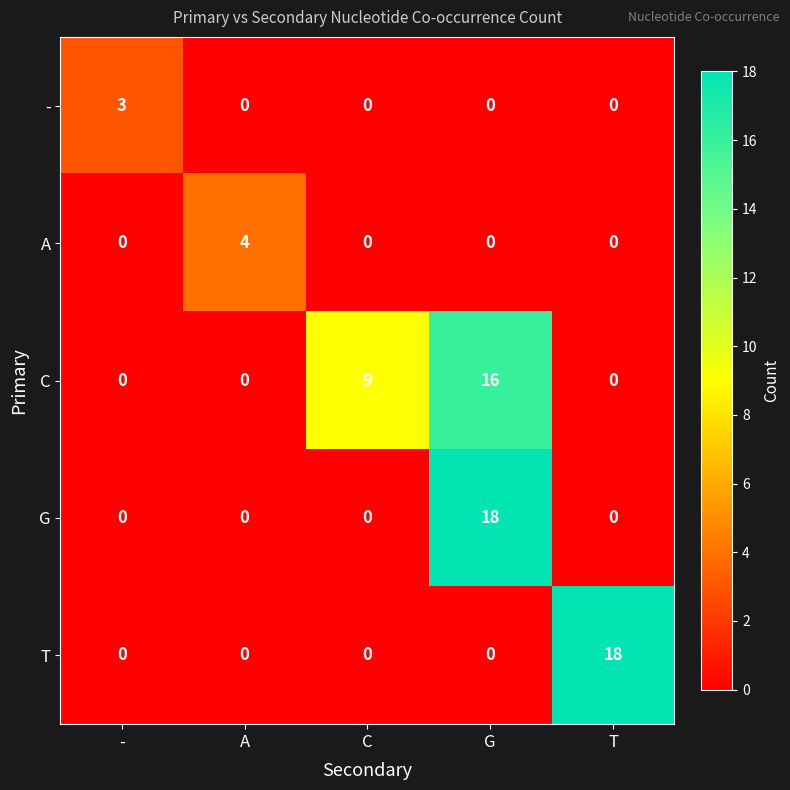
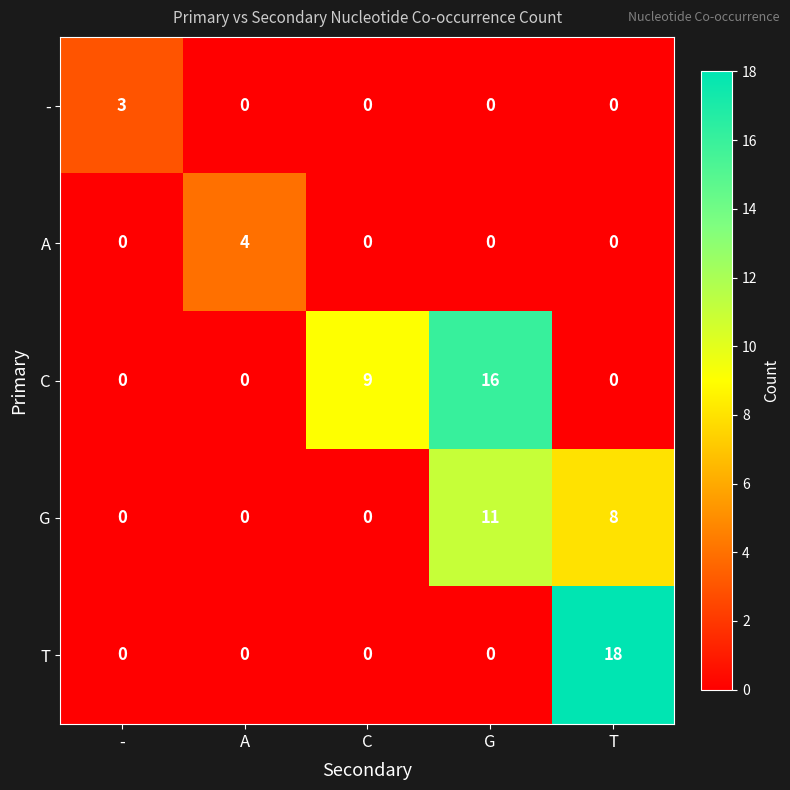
  {
    "-": {
      "-": 3,
      "A": 0,
      "C": 0,
      "G": 0,
      "T": 0
    },
    "A": {
      "-": 0,
      "A": 4,
      "C": 0,
      "G": 0,
      "T": 0
    },
    "C": {
      "-": 0,
      "A": 0,
      "C": 9,
      "G": 16,
      "T": 0
    },
    "G": {
      "-": 0,
      "A": 0,
      "C": 0,
-     "G": 18,
-     "T": 0
+     "G": 11,
+     "T": 8
    },
    "T": {
      "-": 0,
      "A": 0,
      "C": 0,
      "G": 0,
      "T": 18
    }
  }
